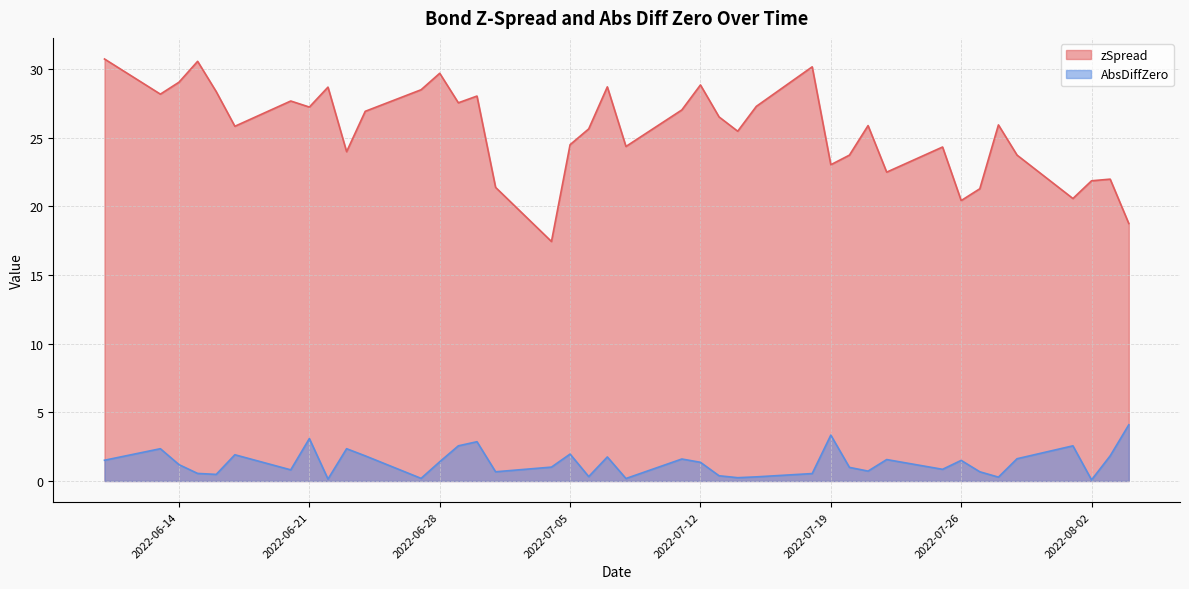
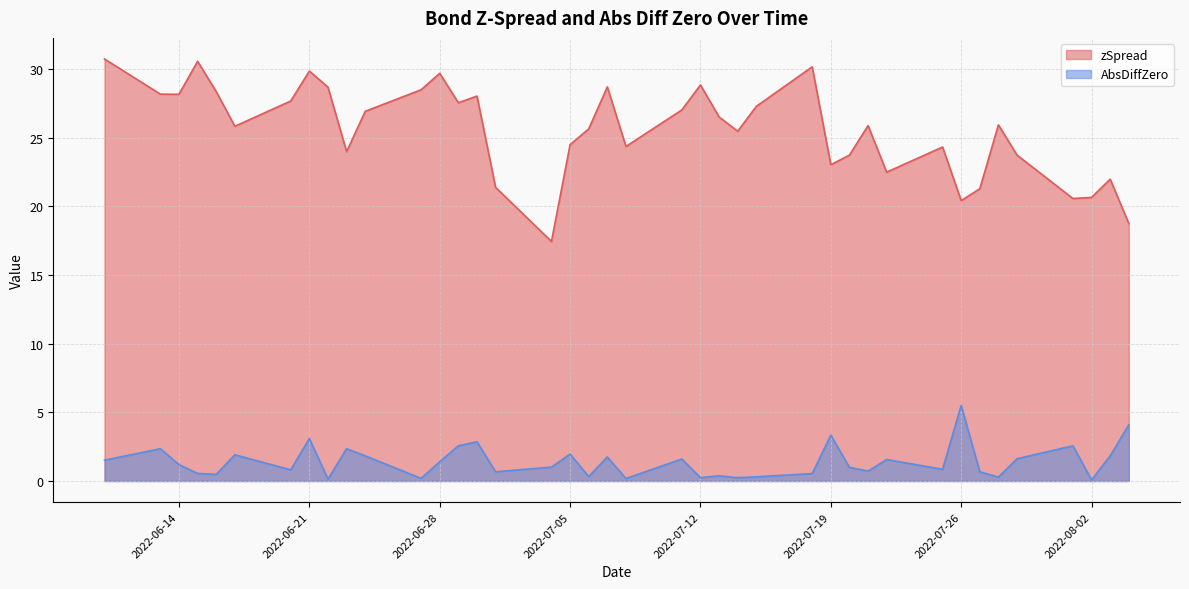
  {
    "zSpread": {
-     "2022-06-14": 29.0,
-     "2022-06-21": 27.2,
+     "2022-06-14": 28.2,
+     "2022-06-21": 29.9,
      "2022-06-28": 29.7,
      "2022-07-05": 24.5,
      "2022-07-12": 28.8,
      "2022-07-19": 23.0,
      "2022-07-26": 20.4,
-     "2022-08-02": 21.9
+     "2022-08-02": 20.7
    },
    "AbsDiffZero": {
      "2022-06-14": 1.2,
      "2022-06-21": 3.1,
      "2022-06-28": 1.4,
      "2022-07-05": 2.0,
-     "2022-07-12": 1.4,
+     "2022-07-12": 0.2,
      "2022-07-19": 3.3,
-     "2022-07-26": 1.5,
+     "2022-07-26": 5.5,
      "2022-08-02": 0.1
    }
  }
